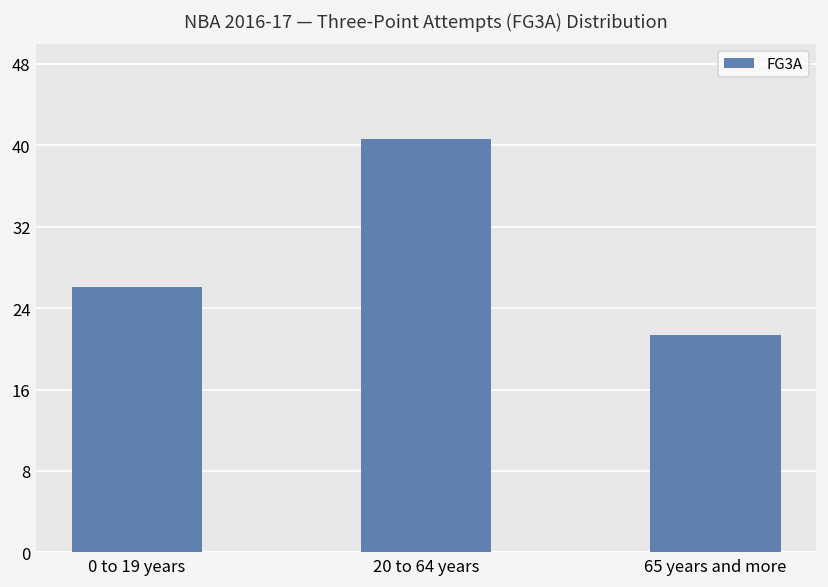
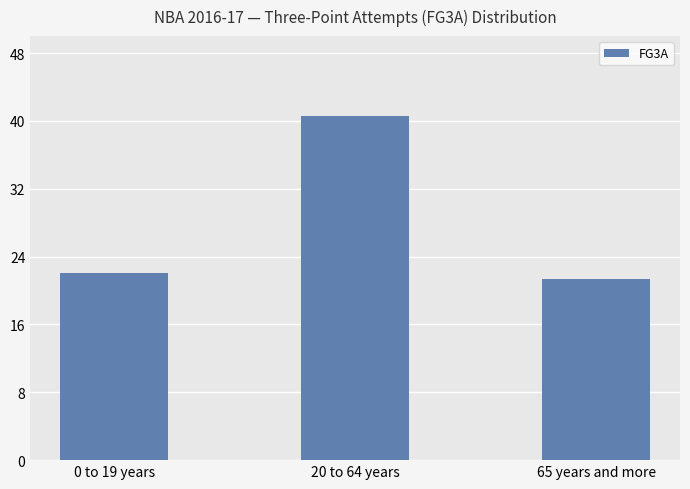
  {
-   "0 to 19 years": 26,
+   "0 to 19 years": 22,
    "20 to 64 years": 41,
    "65 years and more": 21
  }
